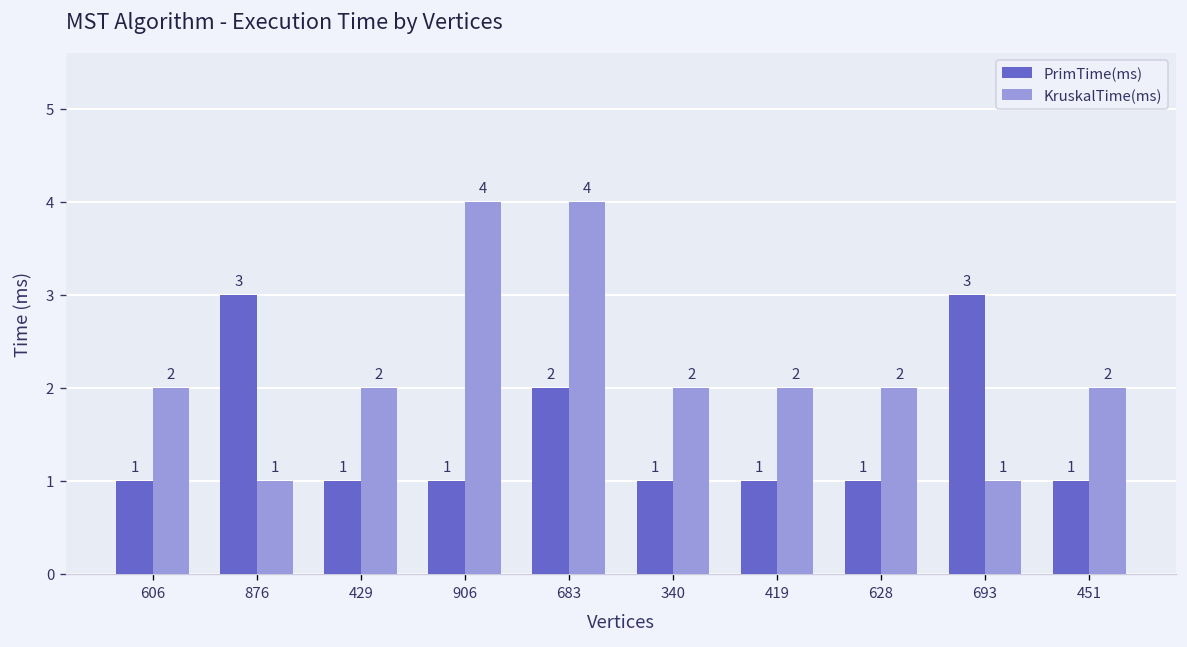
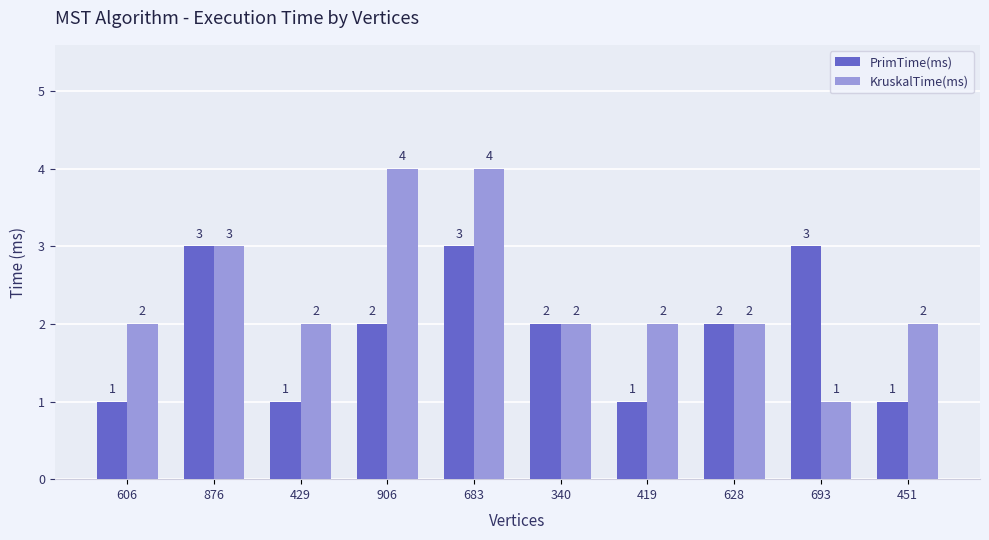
  {
    "PrimTime(ms)": {
      "606": 1,
      "876": 3,
      "429": 1,
-     "906": 1,
-     "683": 2,
-     "340": 1,
+     "906": 2,
+     "683": 3,
+     "340": 2,
      "419": 1,
-     "628": 1,
+     "628": 2,
      "693": 3,
      "451": 1
    },
    "KruskalTime(ms)": {
      "606": 2,
-     "876": 1,
+     "876": 3,
      "429": 2,
      "906": 4,
      "683": 4,
      "340": 2,
      "419": 2,
      "628": 2,
      "693": 1,
      "451": 2
    }
  }
